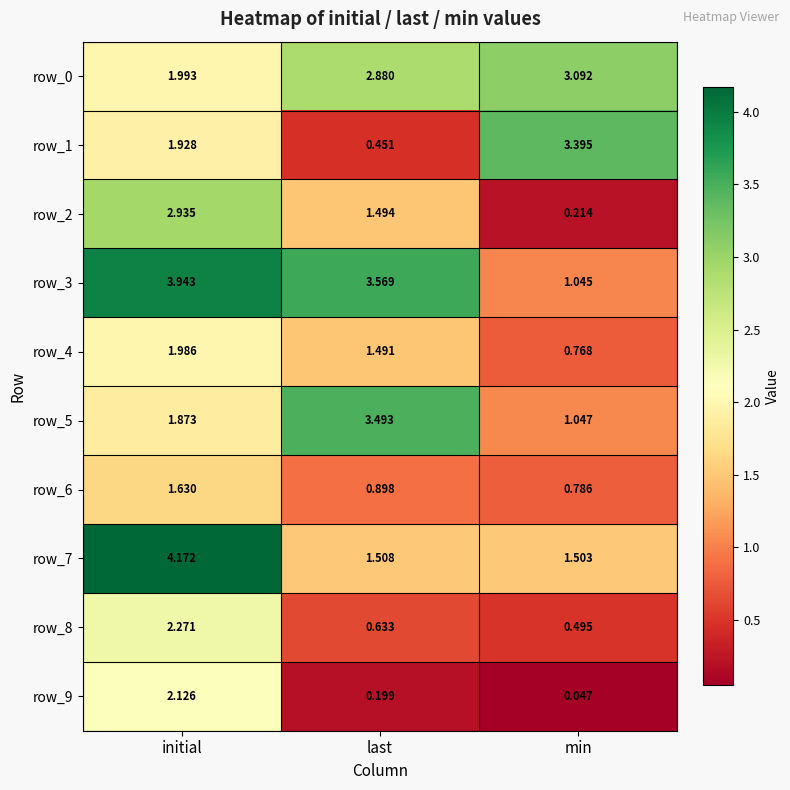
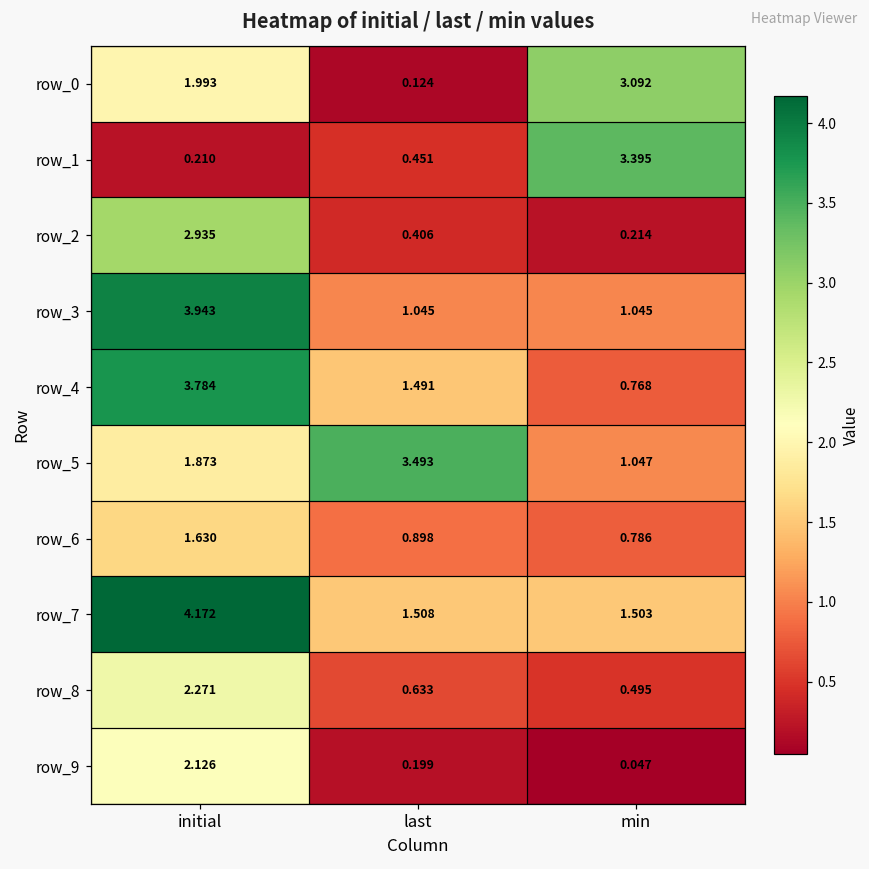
  {
    "row_0": {
      "initial": 1.993,
-     "last": 2.880,
+     "last": 0.124,
      "min": 3.092
    },
    "row_1": {
-     "initial": 1.928,
+     "initial": 0.210,
      "last": 0.451,
      "min": 3.395
    },
    "row_2": {
      "initial": 2.935,
-     "last": 1.494,
+     "last": 0.406,
      "min": 0.214
    },
    "row_3": {
      "initial": 3.943,
-     "last": 3.569,
+     "last": 1.045,
      "min": 1.045
    },
    "row_4": {
-     "initial": 1.986,
+     "initial": 3.784,
      "last": 1.491,
      "min": 0.768
    },
    "row_5": {
      "initial": 1.873,
      "last": 3.493,
      "min": 1.047
    },
    "row_6": {
      "initial": 1.630,
      "last": 0.898,
      "min": 0.786
    },
    "row_7": {
      "initial": 4.172,
      "last": 1.508,
      "min": 1.503
    },
    "row_8": {
      "initial": 2.271,
      "last": 0.633,
      "min": 0.495
    },
    "row_9": {
      "initial": 2.126,
      "last": 0.199,
      "min": 0.047
    }
  }
